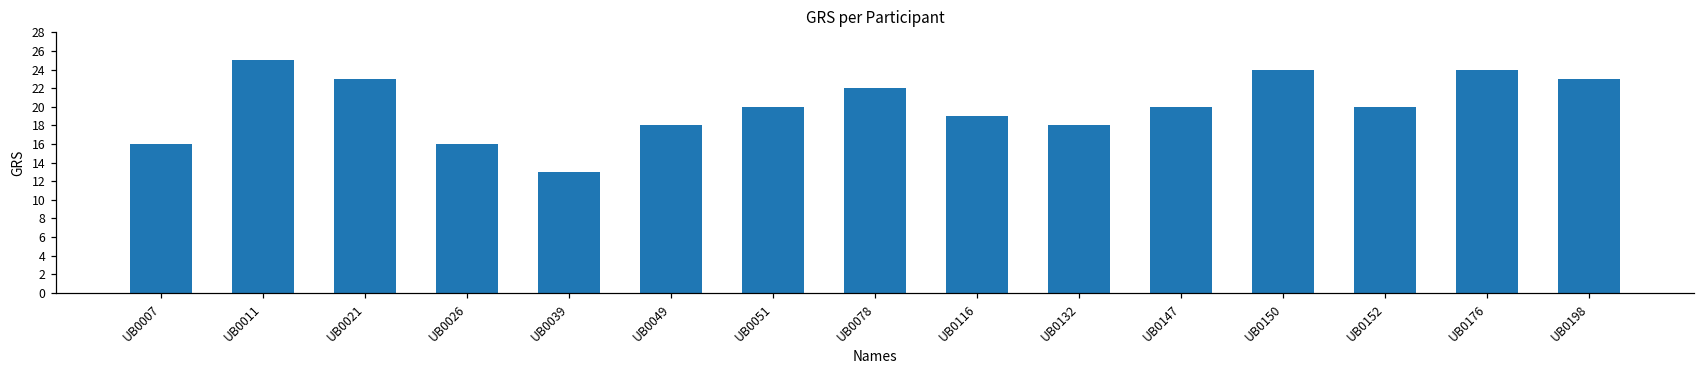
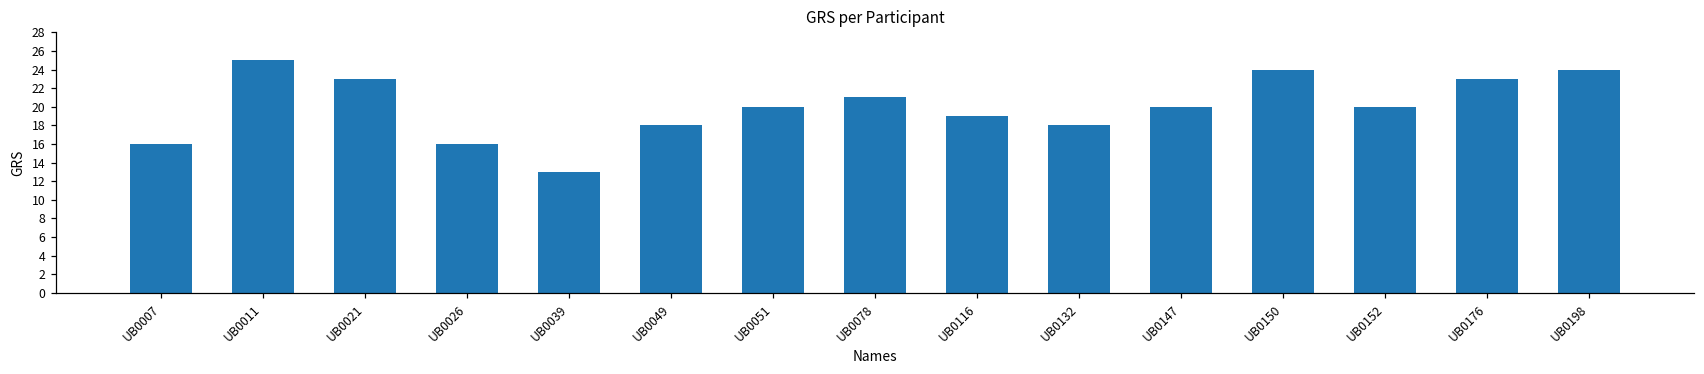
  {
    "UB0007": 16,
    "UB0011": 25,
    "UB0021": 23,
    "UB0026": 16,
    "UB0039": 13,
    "UB0049": 18,
    "UB0051": 20,
-   "UB0078": 22,
+   "UB0078": 21,
    "UB0116": 19,
    "UB0132": 18,
    "UB0147": 20,
    "UB0150": 24,
    "UB0152": 20,
-   "UB0176": 24,
-   "UB0198": 23
+   "UB0176": 23,
+   "UB0198": 24
  }
